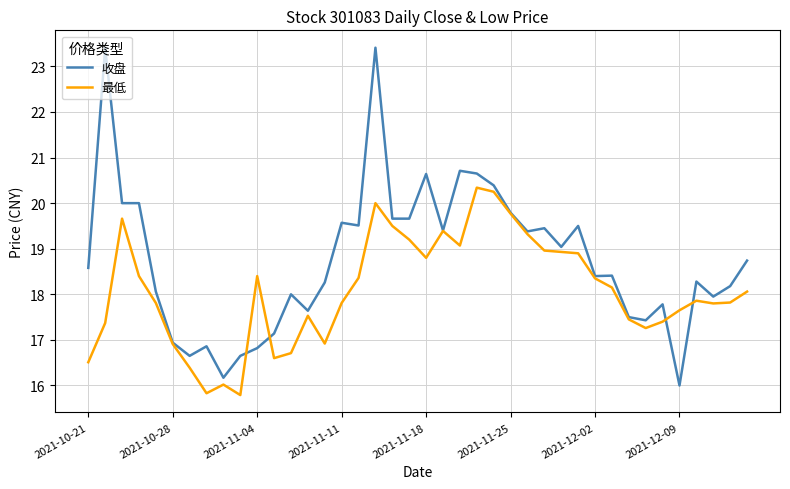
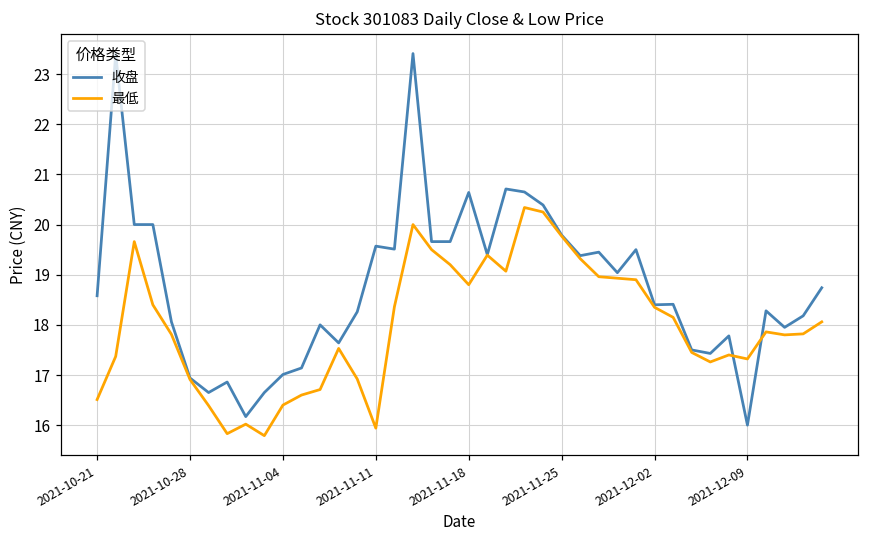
  {
    "收盘": {
      "2021-10-21": 18.6,
-     "2021-11-04": 16.8,
+     "2021-11-04": 17.0,
      "2021-11-11": 19.6,
      "2021-11-18": 20.6,
      "2021-12-09": 16.0
    },
    "最低": {
      "2021-10-21": 16.5,
-     "2021-11-04": 18.4,
-     "2021-11-11": 17.8,
+     "2021-11-04": 16.4,
+     "2021-11-11": 15.9,
      "2021-11-18": 18.8,
-     "2021-12-09": 17.7
+     "2021-12-09": 17.3
    }
  }
